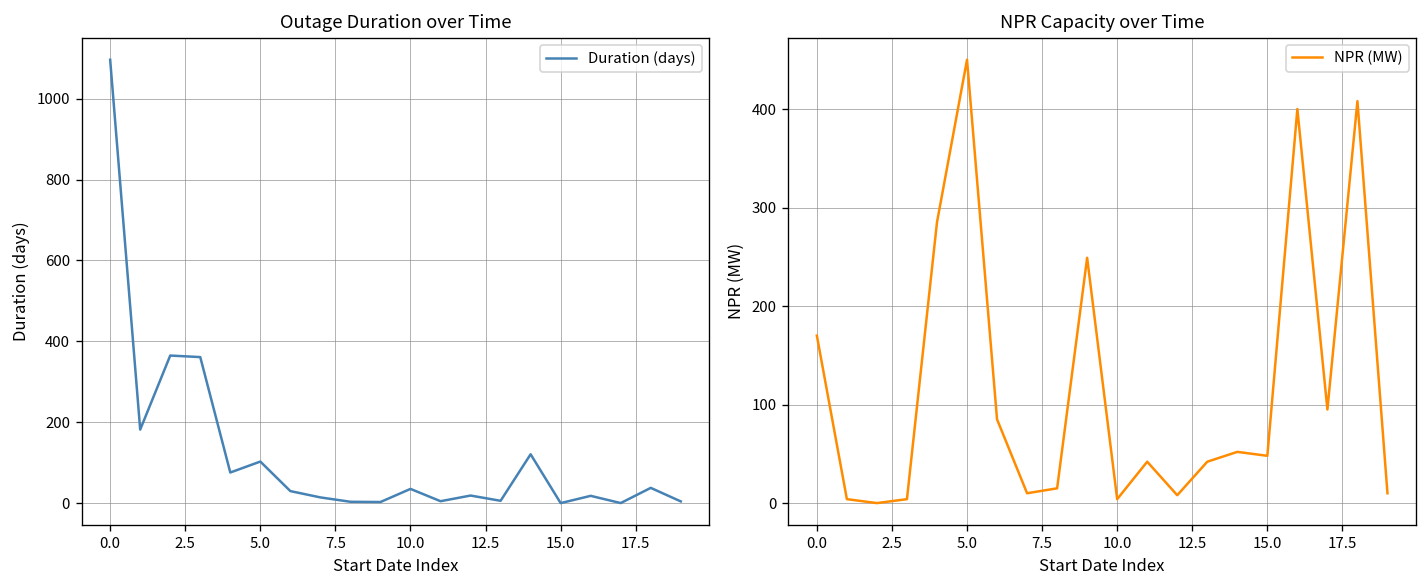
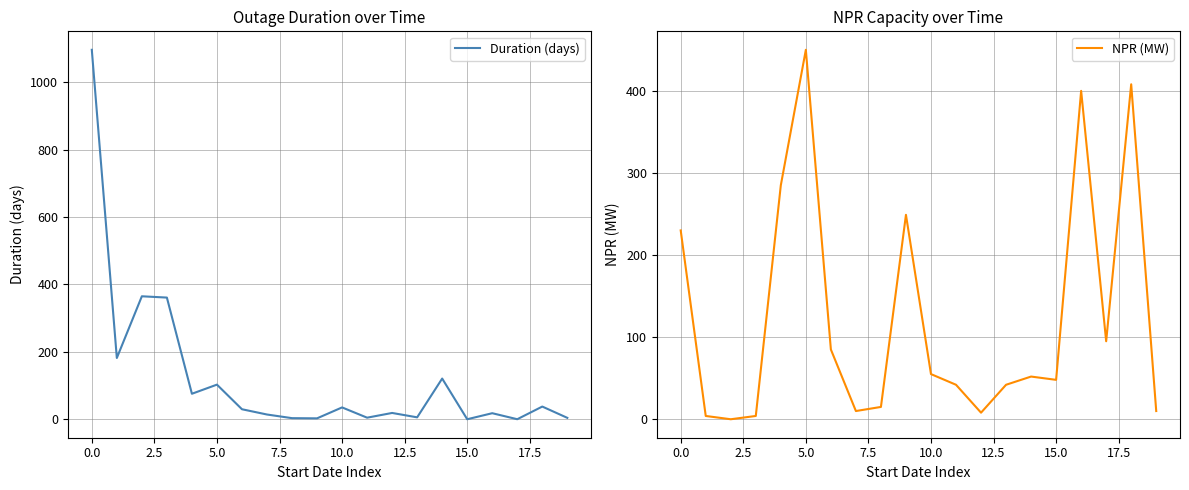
  {
    "Outage Duration over Time": {
      "0.0": 1100,
      "5.0": 100,
      "10.0": 40,
      "15.0": 0
    },
    "NPR Capacity over Time": {
-     "0.0": 170,
+     "0.0": 230,
      "5.0": 450,
-     "10.0": 0,
+     "10.0": 60,
      "15.0": 50
    }
  }
